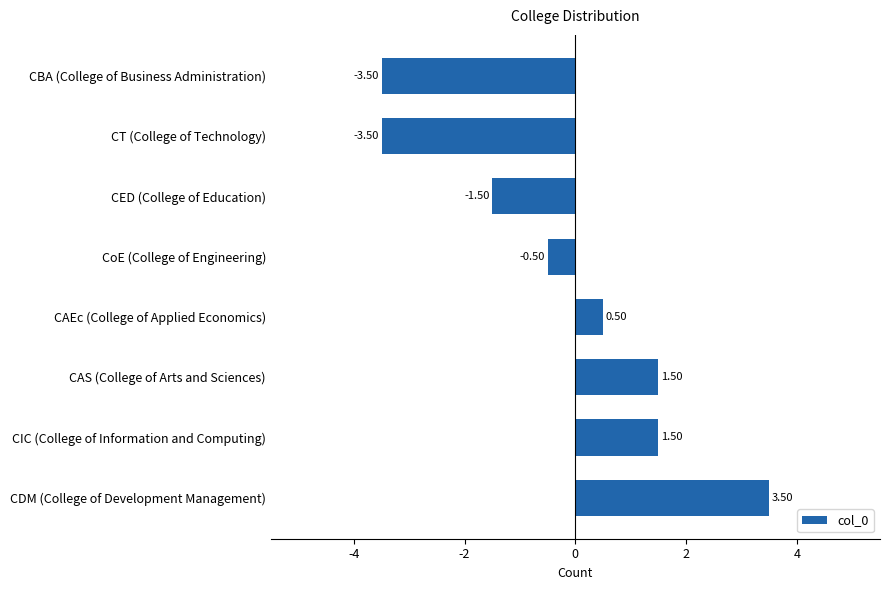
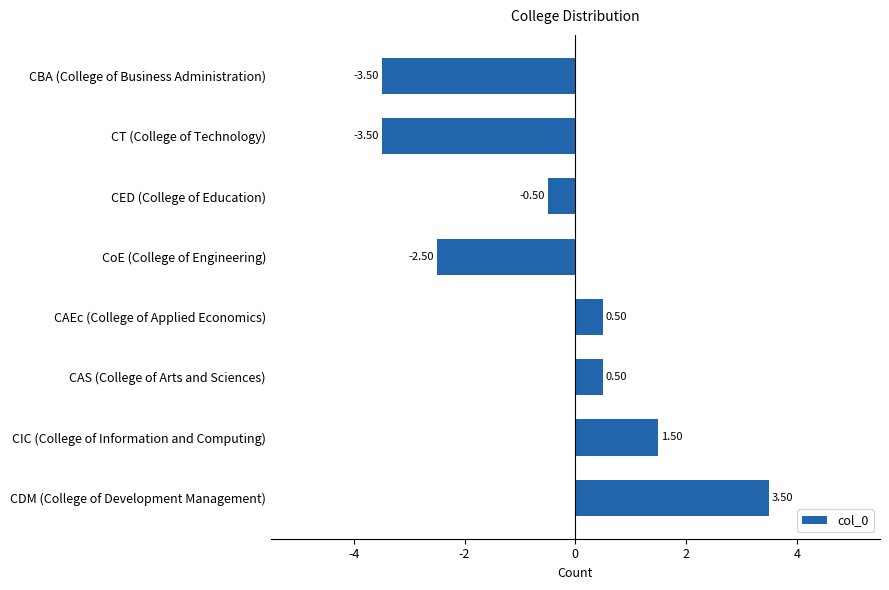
  {
    "CBA (College of Business Administration)": -3.50,
    "CT (College of Technology)": -3.50,
-   "CED (College of Education)": -1.50,
-   "CoE (College of Engineering)": -0.50,
+   "CED (College of Education)": -0.50,
+   "CoE (College of Engineering)": -2.50,
    "CAEc (College of Applied Economics)": 0.50,
-   "CAS (College of Arts and Sciences)": 1.50,
+   "CAS (College of Arts and Sciences)": 0.50,
    "CIC (College of Information and Computing)": 1.50,
    "CDM (College of Development Management)": 3.50
  }
